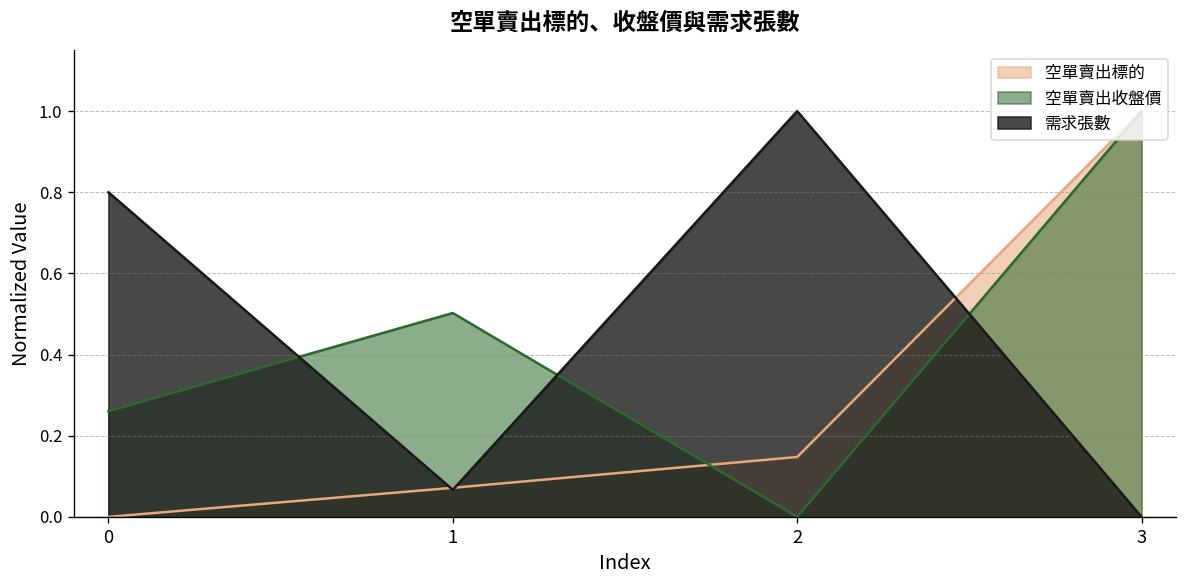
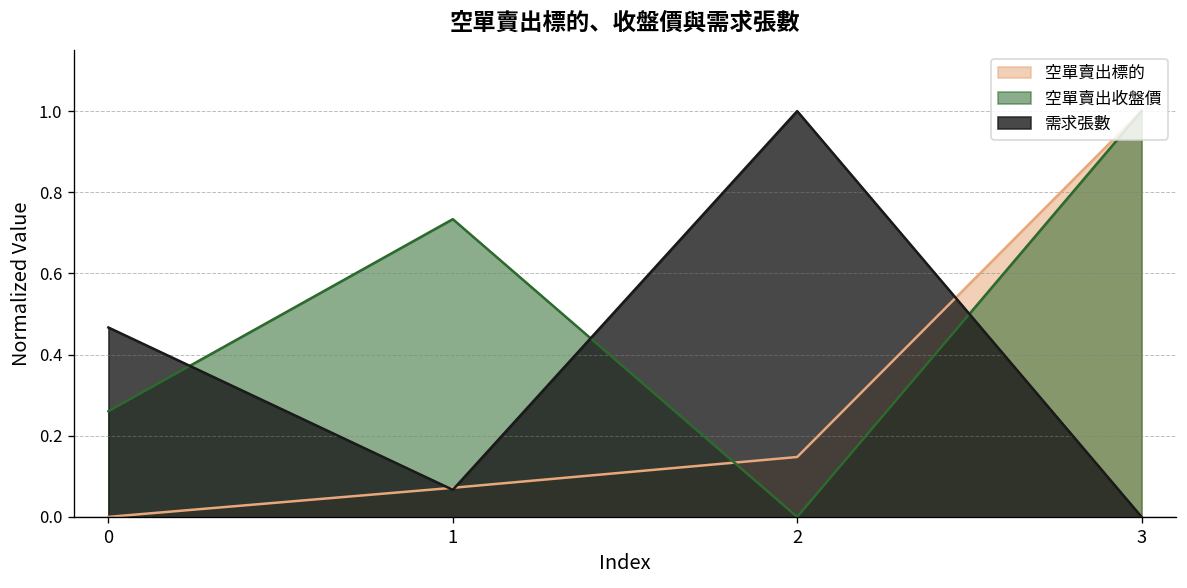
  {
    "空單賣出標的": {
      "0": 0.00,
      "2": 0.15
    },
    "空單賣出收盤價": {
      "0": 0.26,
-     "1": 0.50,
+     "1": 0.73,
      "2": 0.00
    },
    "需求張數": {
-     "0": 0.80,
+     "0": 0.47,
      "2": 1.00,
      "3": 0.00
    }
  }
